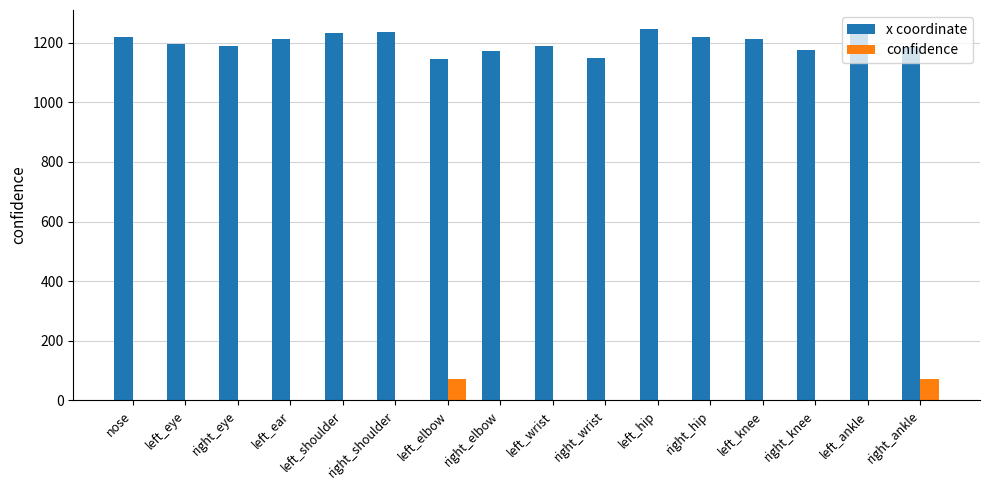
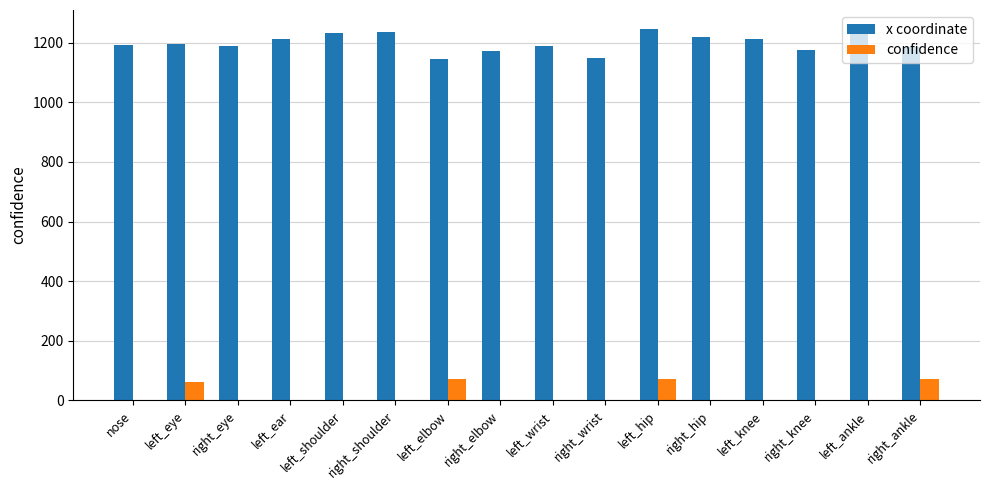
  {
    "x coordinate": {
-     "nose": 1220,
+     "nose": 1190,
      "left_eye": 1200,
      "right_eye": 1190,
      "left_ear": 1210,
      "left_shoulder": 1230,
      "right_shoulder": 1240,
      "left_elbow": 1150,
      "right_elbow": 1170,
      "left_wrist": 1190,
      "right_wrist": 1150,
      "left_hip": 1250,
      "right_hip": 1220,
      "left_knee": 1210,
      "right_knee": 1170
    },
    "confidence": {
-     "left_eye": 0,
+     "left_eye": 60,
      "left_elbow": 70,
-     "left_hip": 0,
+     "left_hip": 70,
      "right_ankle": 70
    }
  }
